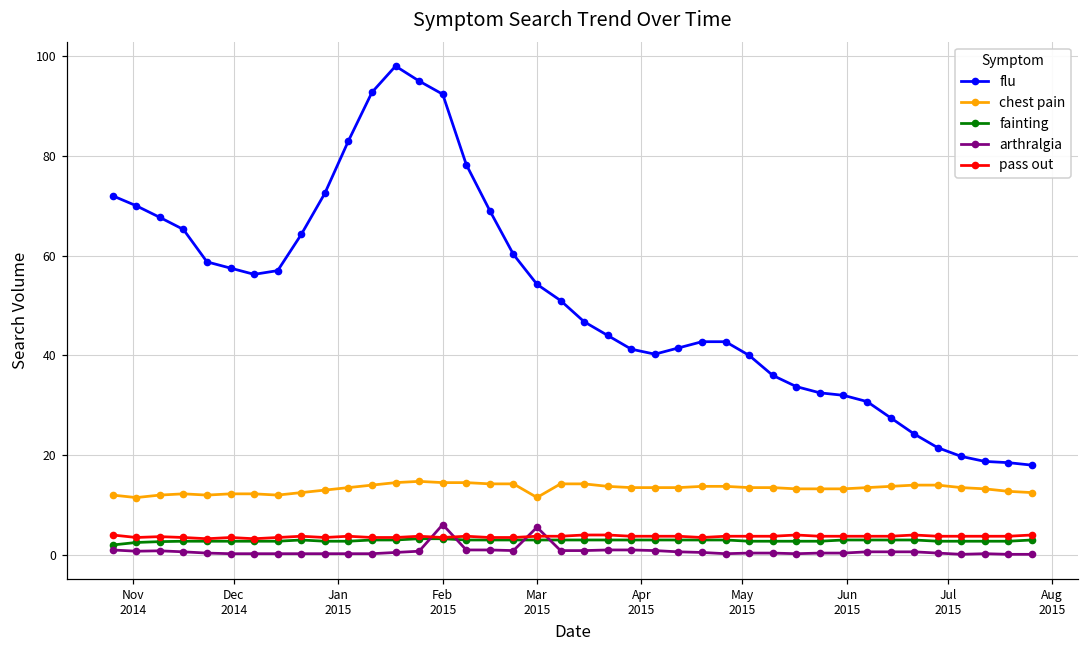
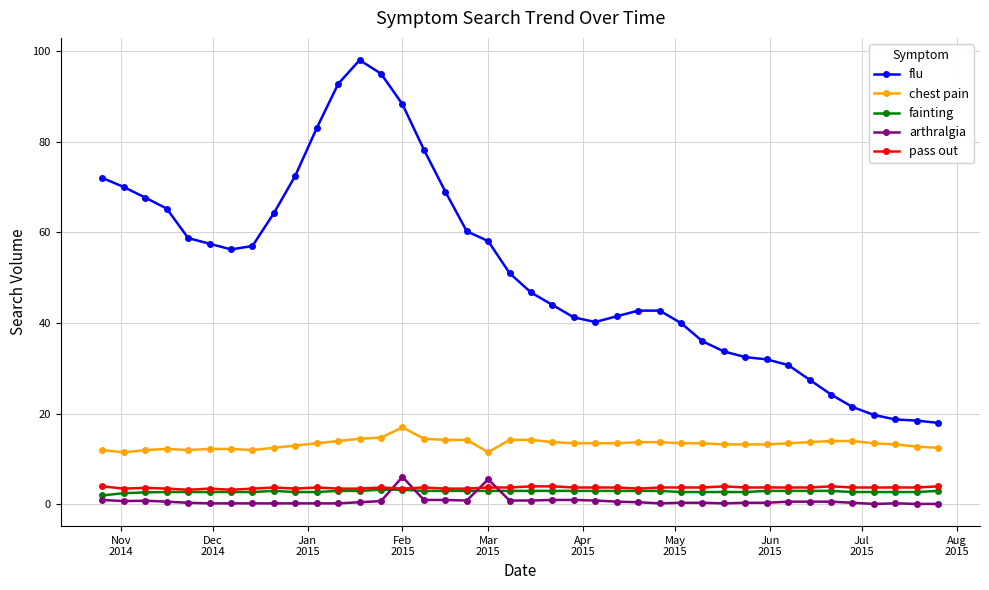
  {
    "flu": {
-     "Feb 2015": 92,
-     "Mar 2015": 54
+     "Feb 2015": 88,
+     "Mar 2015": 58
    },
    "chest pain": {
-     "Feb 2015": 15,
+     "Feb 2015": 17,
      "Mar 2015": 12
    },
    "fainting": {
      "Mar 2015": 3
    },
    "arthralgia": {
      "Feb 2015": 6,
      "Mar 2015": 6
    },
    "pass out": {
      "Mar 2015": 4
    }
  }
